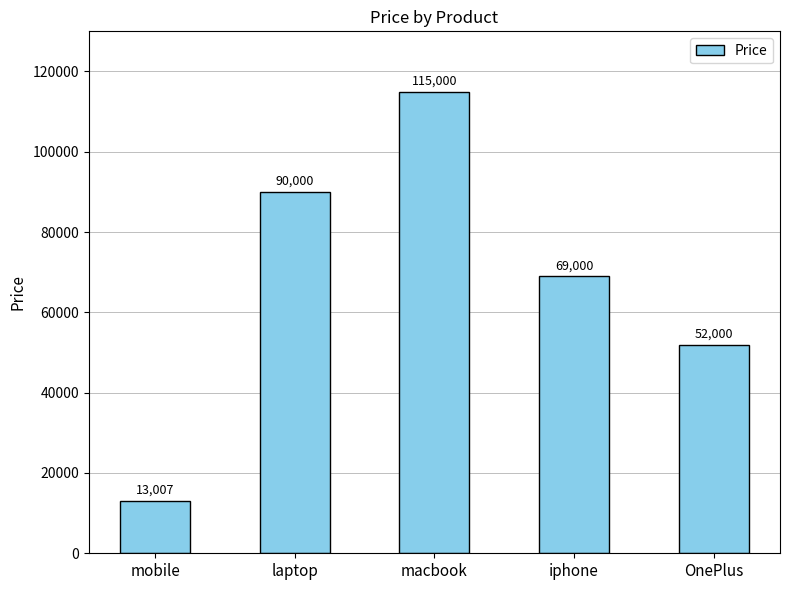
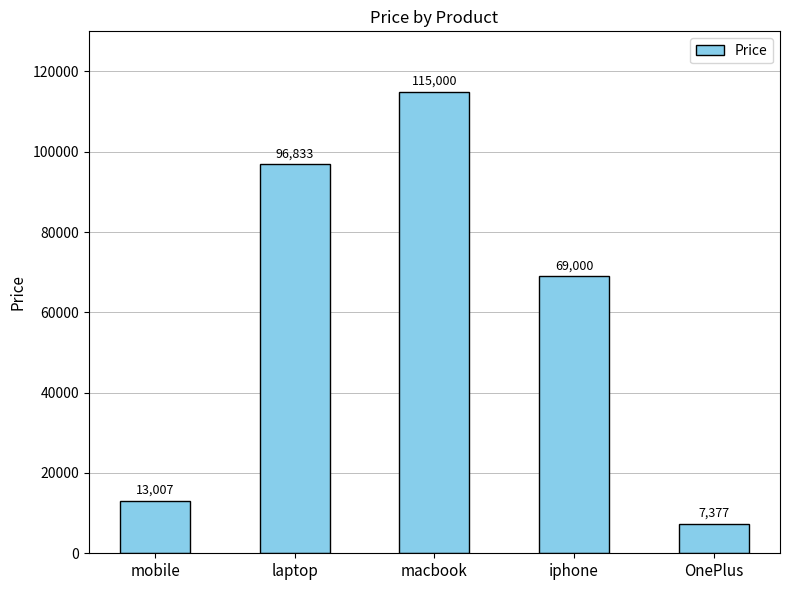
  {
    "mobile": "13,007",
-   "laptop": "90,000",
+   "laptop": "96,833",
    "macbook": "115,000",
    "iphone": "69,000",
-   "OnePlus": "52,000"
+   "OnePlus": "7,377"
  }
